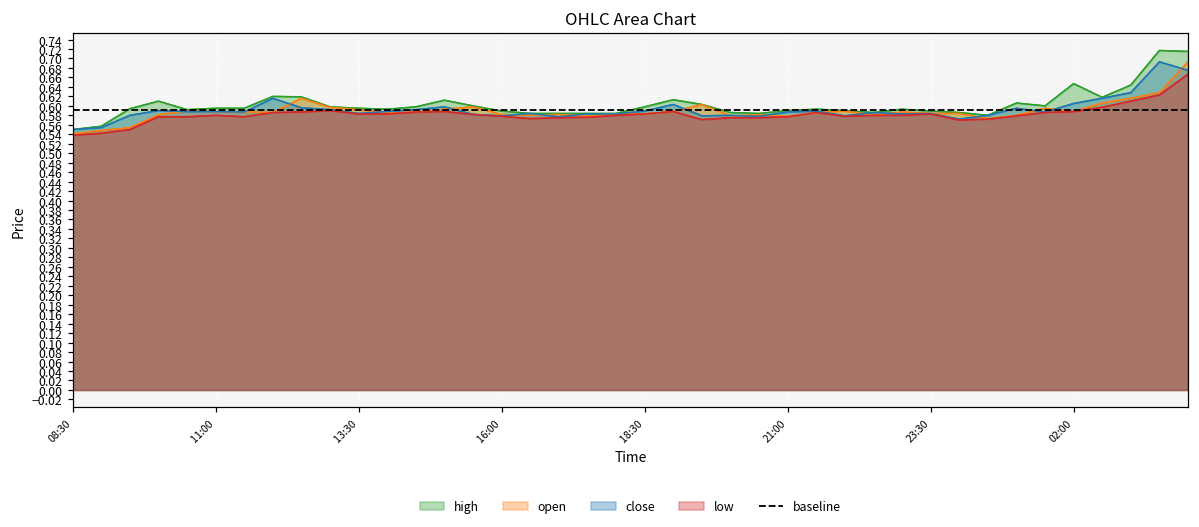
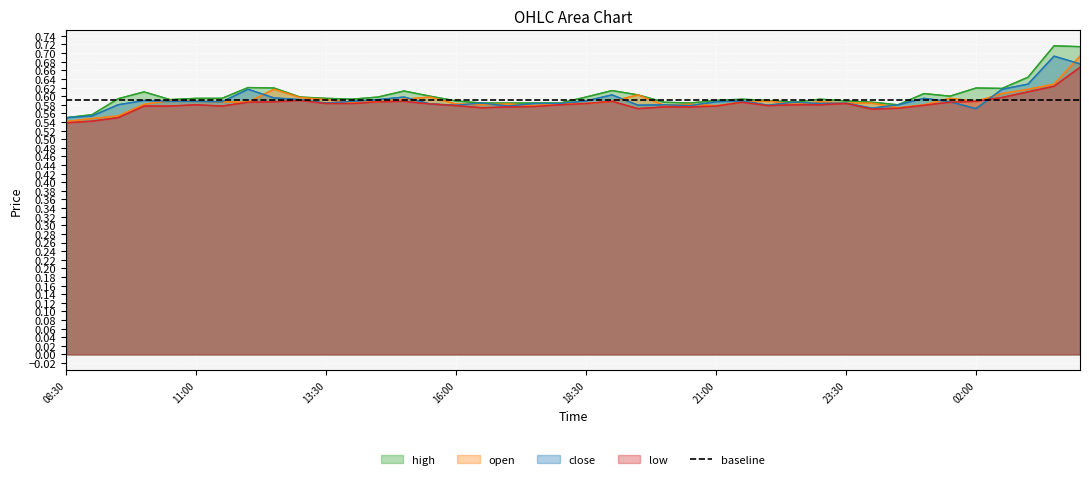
  {
    "high": {
      "11:00": 0.60,
      "16:00": 0.59,
      "18:30": 0.60,
-     "02:00": 0.65
+     "02:00": 0.62
    },
    "close": {
      "18:30": 0.59,
-     "02:00": 0.61
+     "02:00": 0.57
    }
  }
